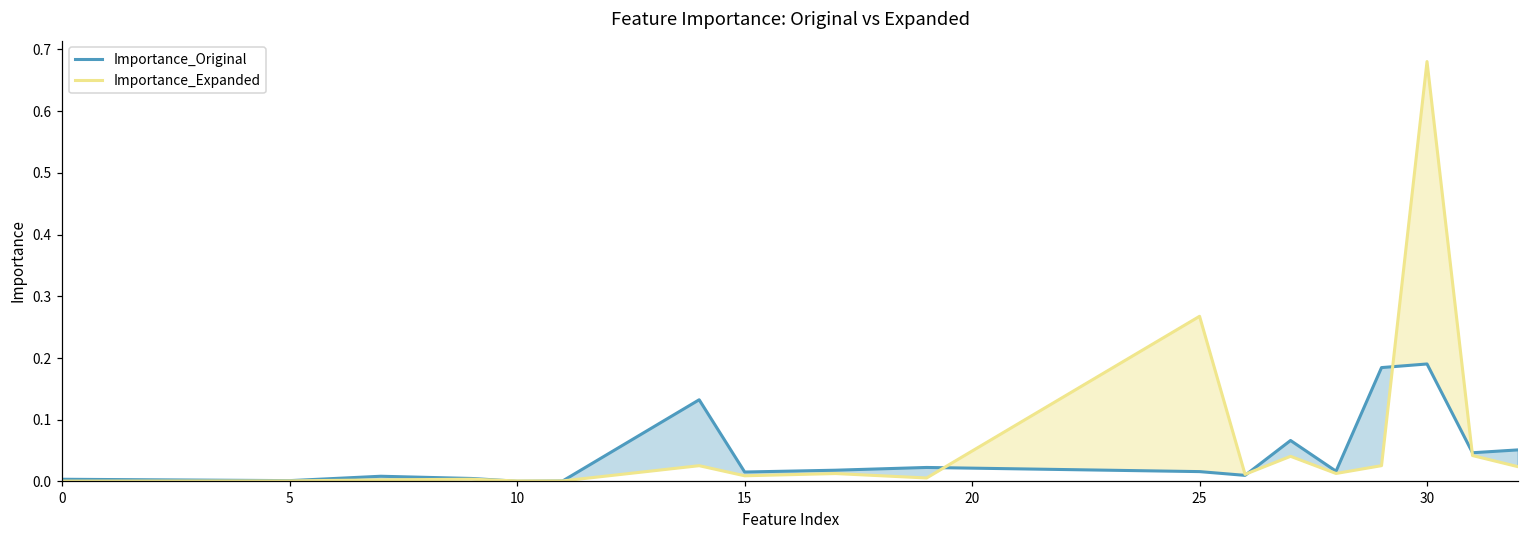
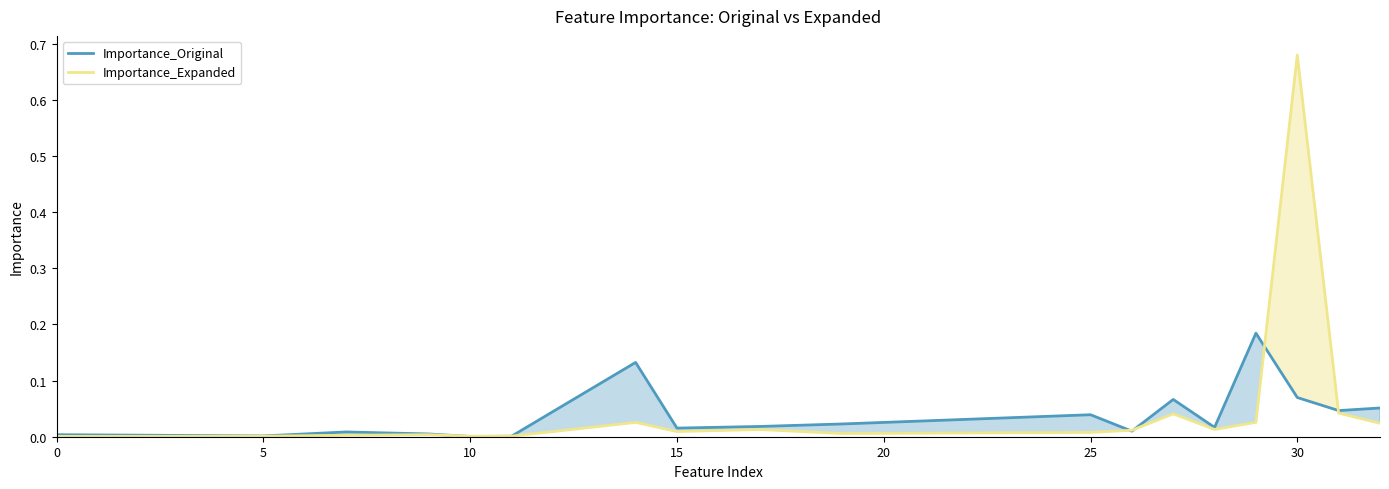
  {
    "Importance_Original": {
      "15": 0.02,
-     "25": 0.02,
-     "30": 0.19
+     "25": 0.04,
+     "30": 0.07
    },
    "Importance_Expanded": {
      "15": 0.01,
-     "25": 0.27,
+     "25": 0.01,
      "30": 0.68
    }
  }
